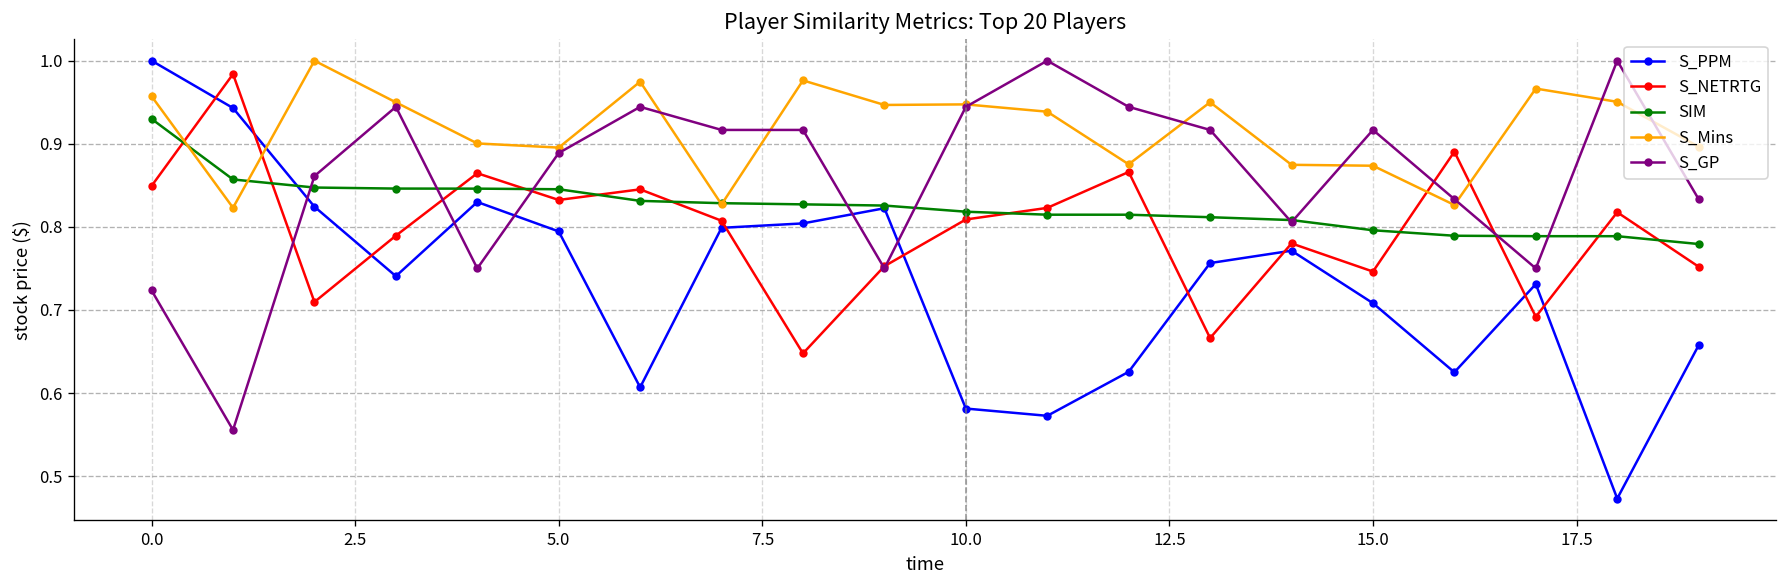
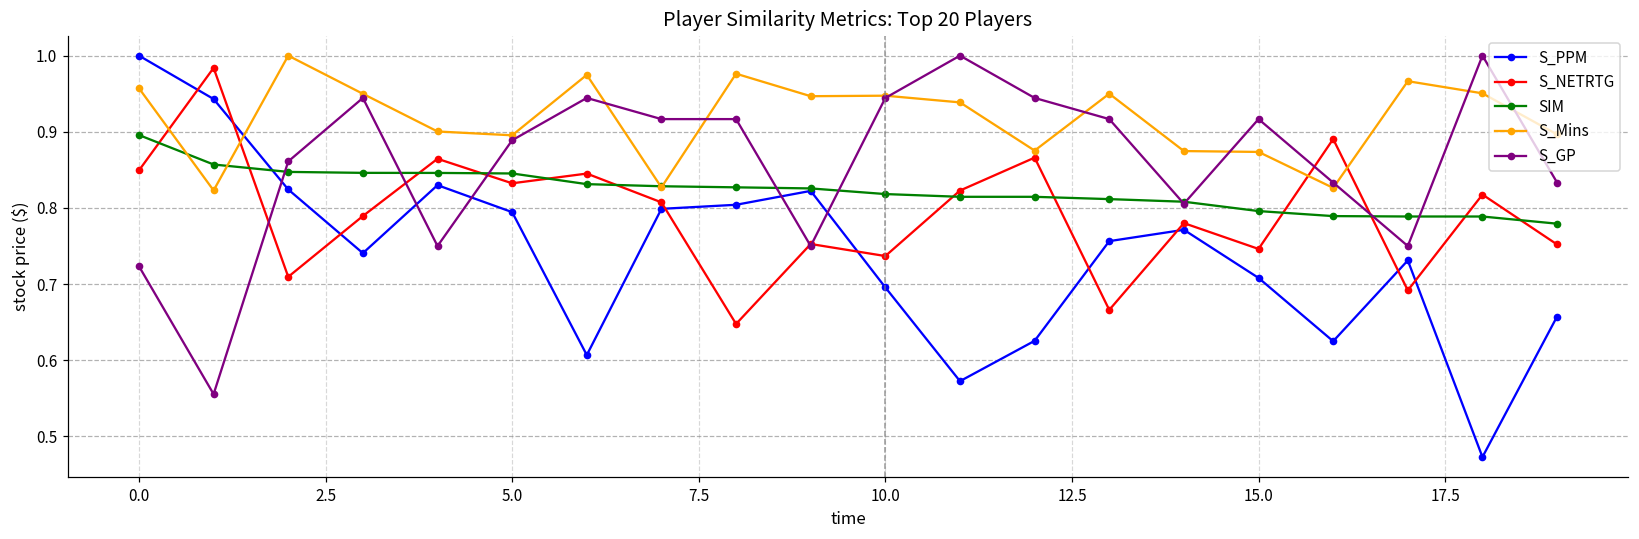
  {
    "S_PPM": {
      "0.0": 1.00,
      "5.0": 0.79,
-     "10.0": 0.58,
+     "10.0": 0.70,
      "15.0": 0.71
    },
    "S_NETRTG": {
      "0.0": 0.85,
      "5.0": 0.83,
-     "10.0": 0.81,
+     "10.0": 0.74,
      "15.0": 0.75
    },
    "SIM": {
-     "0.0": 0.93,
+     "0.0": 0.90,
      "5.0": 0.85,
      "10.0": 0.82,
      "15.0": 0.80
    },
    "S_Mins": {
      "0.0": 0.96,
      "5.0": 0.90,
      "15.0": 0.87
    },
    "S_GP": {
      "0.0": 0.72,
      "5.0": 0.89,
      "15.0": 0.92
    }
  }
